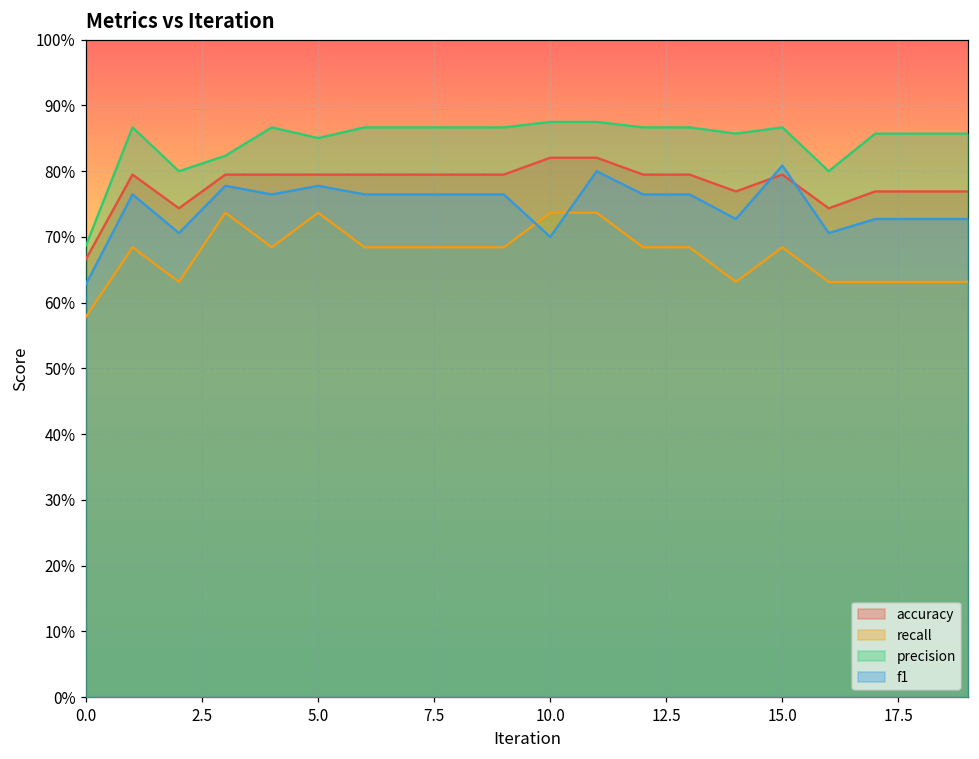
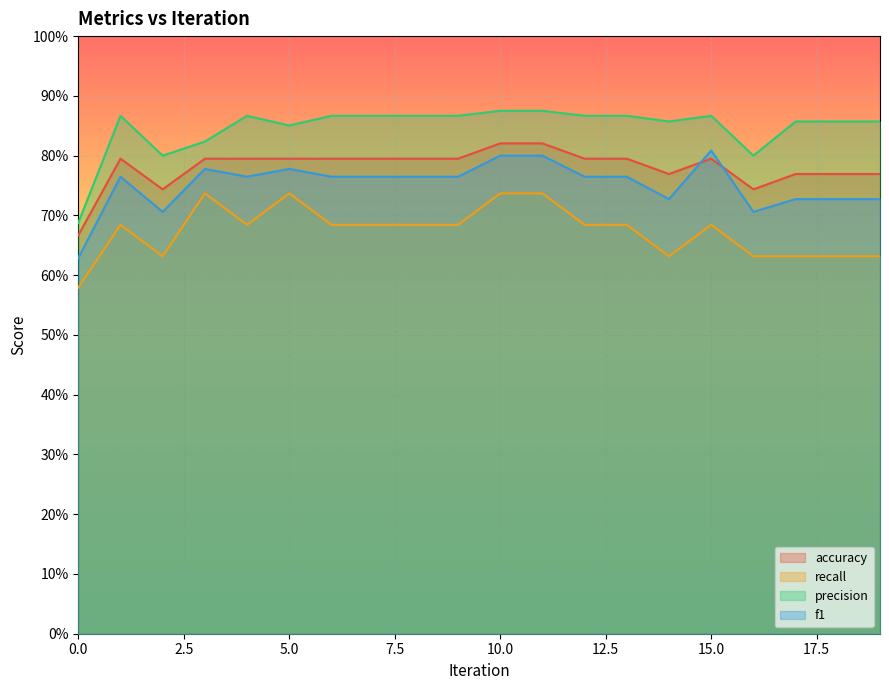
  {
    "precision": {
      "0.0": "69%",
      "5.0": "85%",
      "10.0": "88%",
      "15.0": "87%"
    },
    "f1": {
      "0.0": "63%",
      "5.0": "78%",
-     "10.0": "70%",
+     "10.0": "80%",
      "15.0": "81%"
    }
  }
